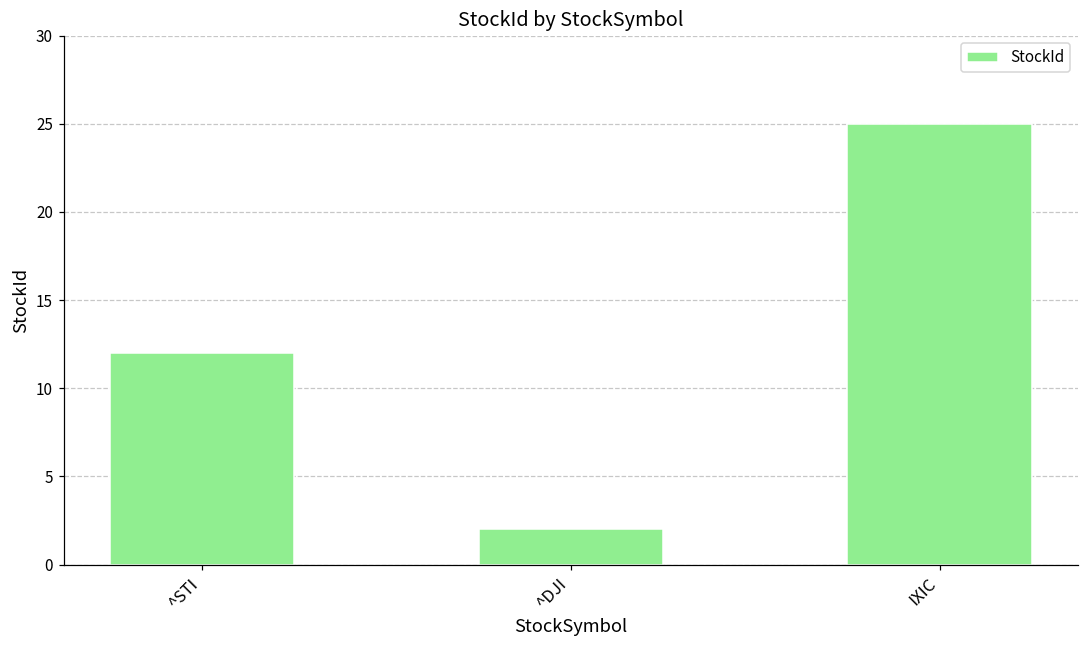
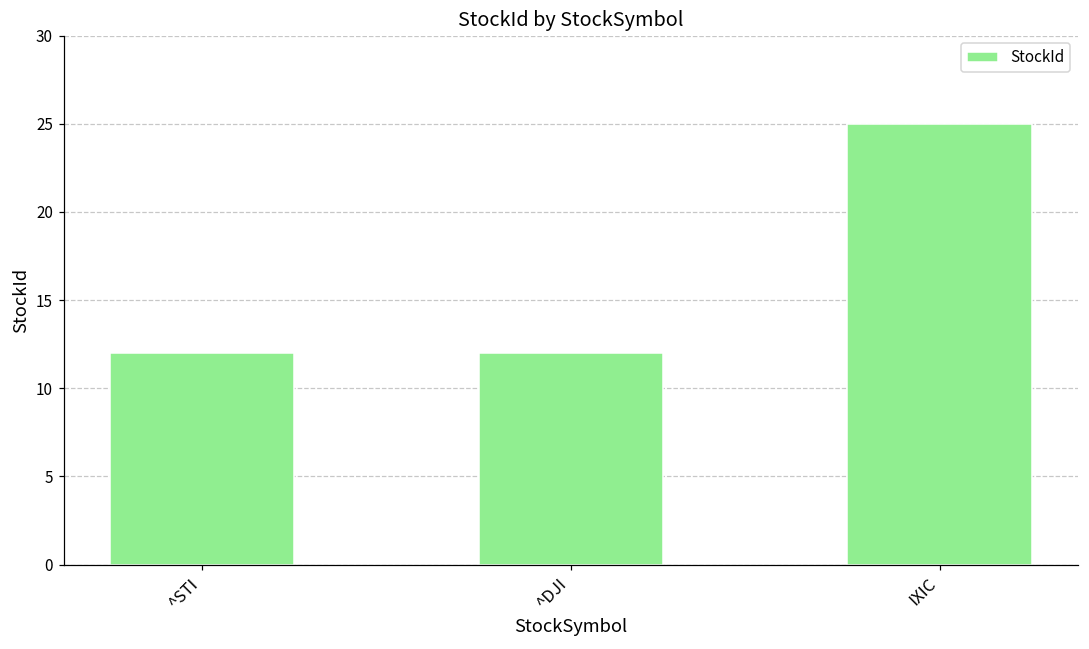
  {
    "^STI": 12,
-   "^DJI": 2,
+   "^DJI": 12,
    "IXIC": 25
  }
